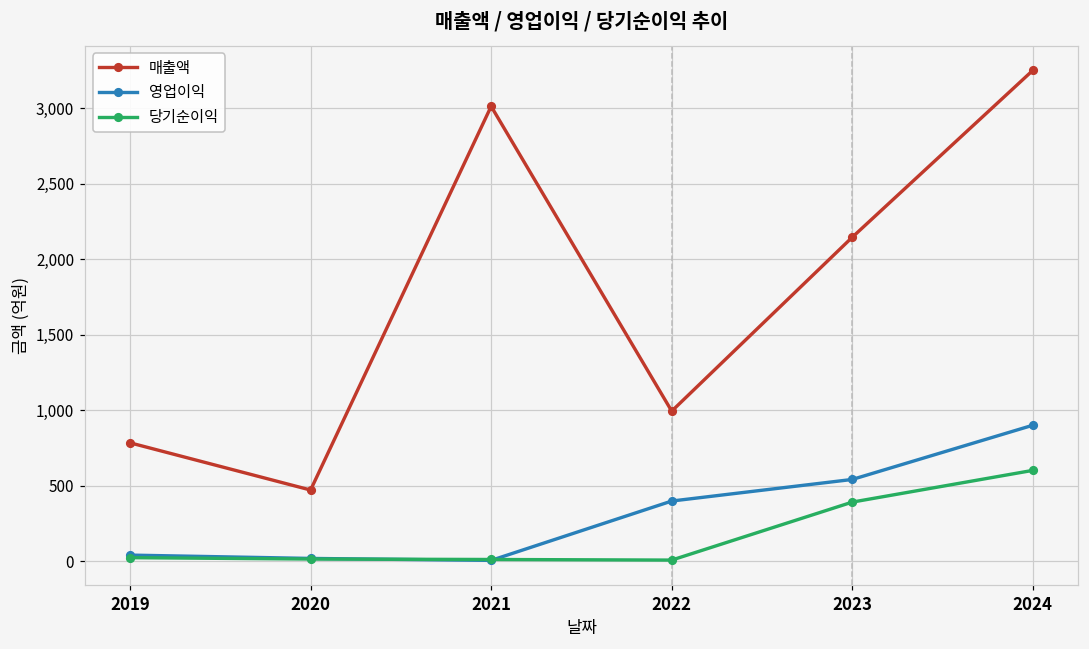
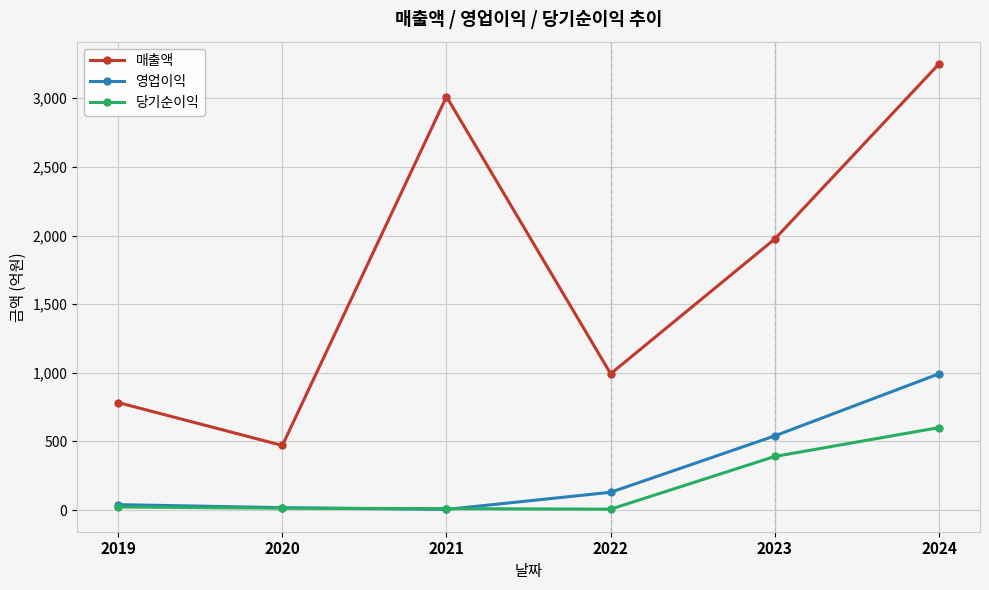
  {
    "매출액": {
      "2019": "780",
      "2020": "470",
      "2021": "3,010",
      "2022": "990",
-     "2023": "2,150",
+     "2023": "1,980",
      "2024": "3,250"
    },
    "영업이익": {
-     "2022": "400",
+     "2022": "130",
      "2023": "540",
-     "2024": "900"
+     "2024": "990"
    },
    "당기순이익": {
      "2022": "10",
      "2023": "390",
      "2024": "600"
    }
  }
